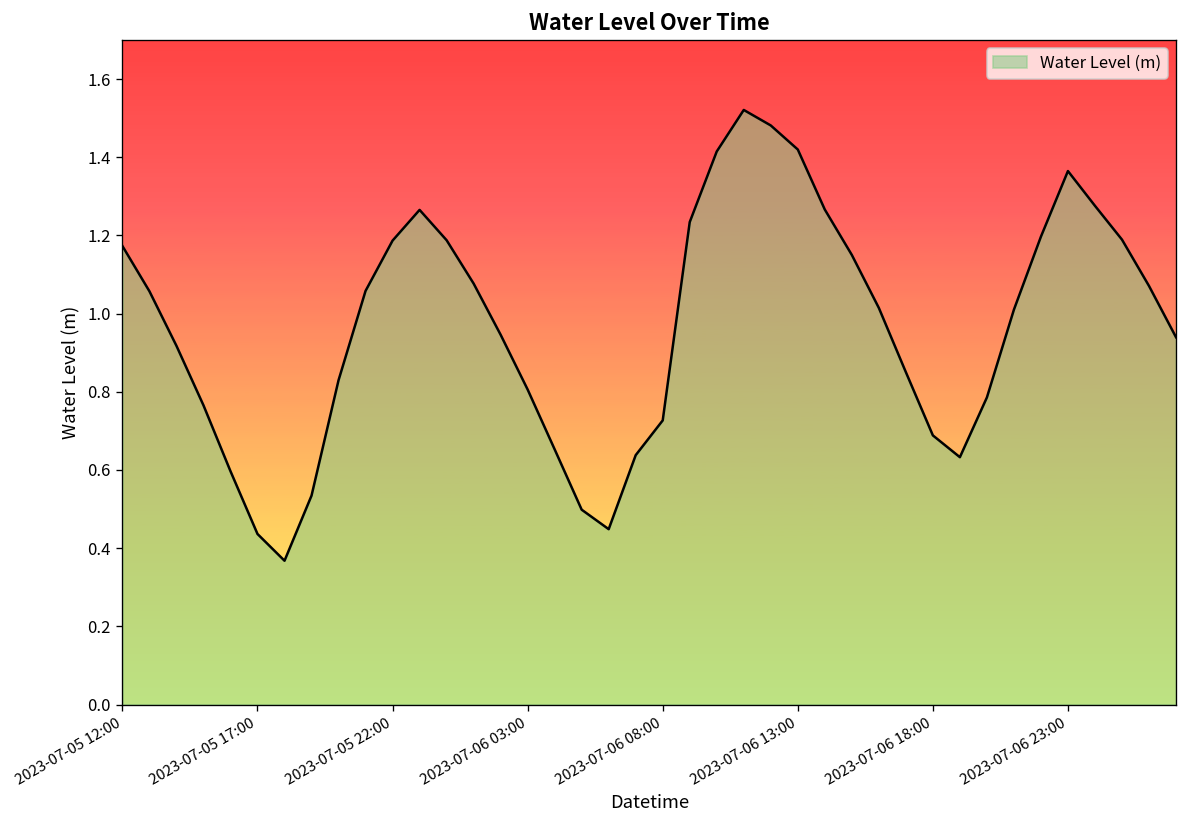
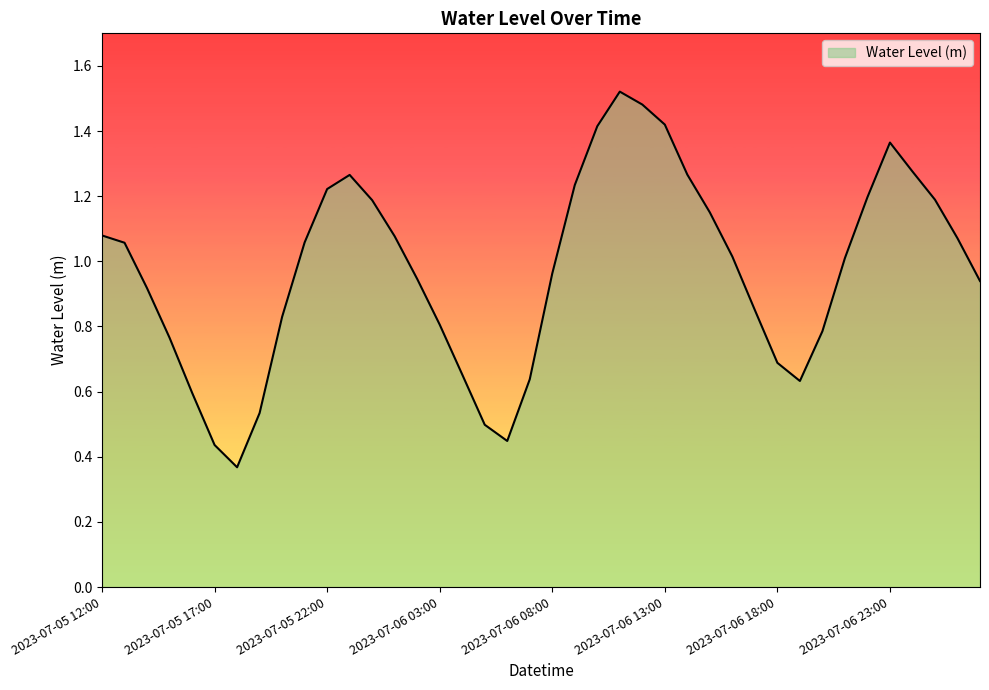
  {
-   "2023-07-05 12:00": 1.17,
+   "2023-07-05 12:00": 1.08,
    "2023-07-05 17:00": 0.44,
-   "2023-07-05 22:00": 1.19,
+   "2023-07-05 22:00": 1.22,
    "2023-07-06 03:00": 0.81,
-   "2023-07-06 08:00": 0.73,
+   "2023-07-06 08:00": 0.96,
    "2023-07-06 13:00": 1.42,
    "2023-07-06 18:00": 0.69,
    "2023-07-06 23:00": 1.36
  }
